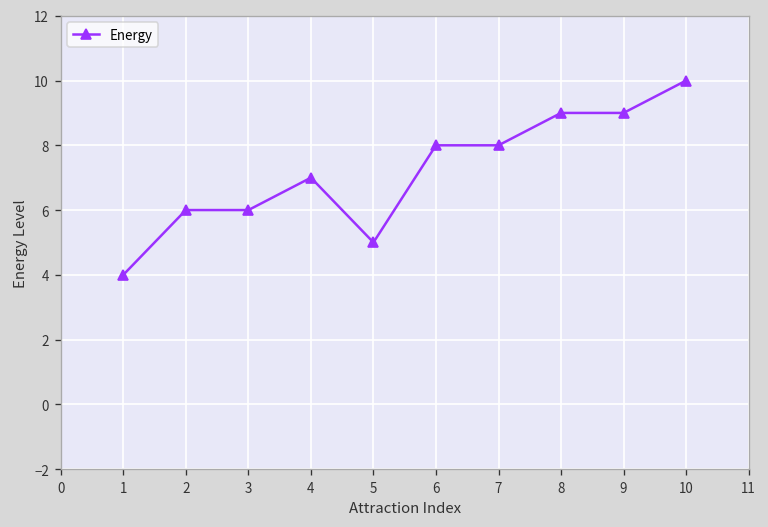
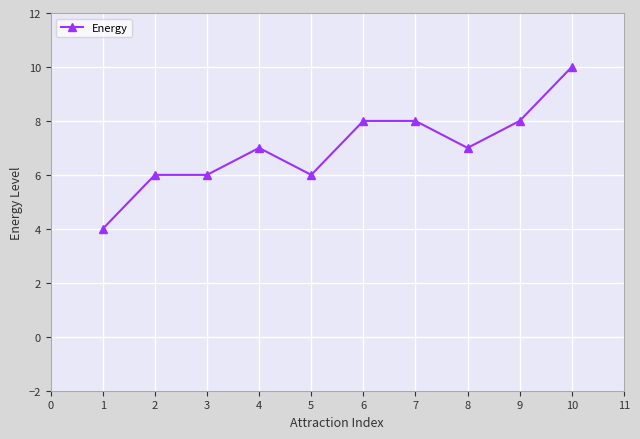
  {
    "1": 4,
    "2": 6,
    "3": 6,
    "4": 7,
-   "5": 5,
+   "5": 6,
    "6": 8,
    "7": 8,
-   "8": 9,
-   "9": 9,
+   "8": 7,
+   "9": 8,
    "10": 10
  }
